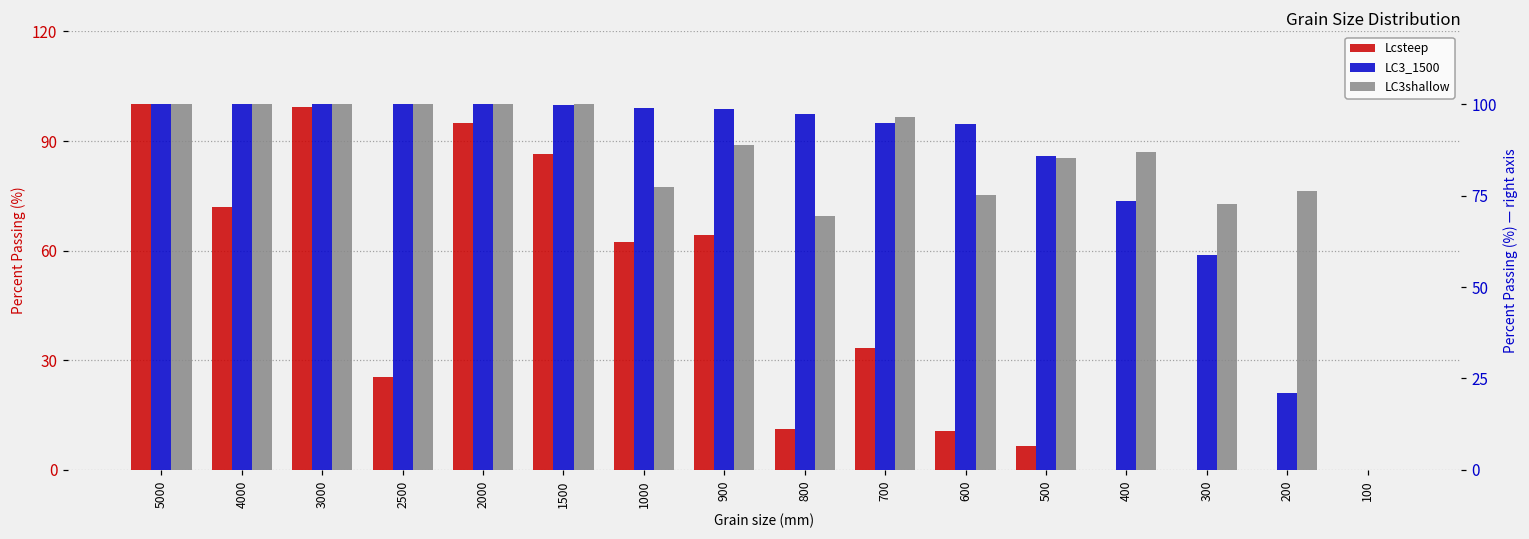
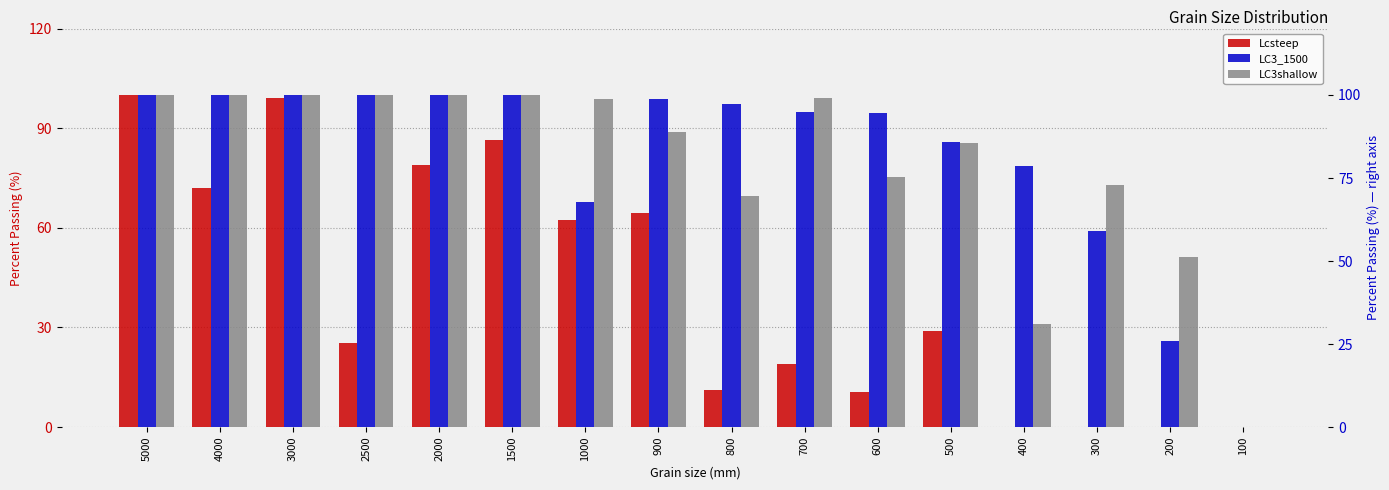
  {
    "Lcsteep": {
      "5000": 100,
      "4000": 72,
      "3000": 99,
      "2500": 25,
-     "2000": 95,
+     "2000": 79,
      "1500": 87,
      "1000": 62,
      "900": 64,
      "800": 11,
-     "700": 33,
+     "700": 19,
      "600": 11,
-     "500": 7,
+     "500": 29,
      "400": 0,
      "300": 0,
      "200": 0,
      "100": 0
    },
    "LC3_1500": {
      "5000": 100,
      "4000": 100,
      "3000": 100,
      "2500": 100,
      "2000": 100,
      "1500": 100,
-     "1000": 99,
+     "1000": 68,
      "900": 99,
      "800": 97,
      "700": 95,
      "600": 95,
      "500": 86,
-     "400": 74,
+     "400": 79,
      "300": 59,
-     "200": 21,
+     "200": 26,
      "100": 0
    },
    "LC3shallow": {
      "5000": 100,
      "4000": 100,
      "3000": 100,
      "2500": 100,
      "2000": 100,
      "1500": 100,
-     "1000": 77,
+     "1000": 99,
      "900": 89,
      "800": 70,
-     "700": 97,
+     "700": 99,
      "600": 75,
      "500": 85,
-     "400": 87,
+     "400": 31,
      "300": 73,
-     "200": 76,
+     "200": 51,
      "100": 0
    }
  }
